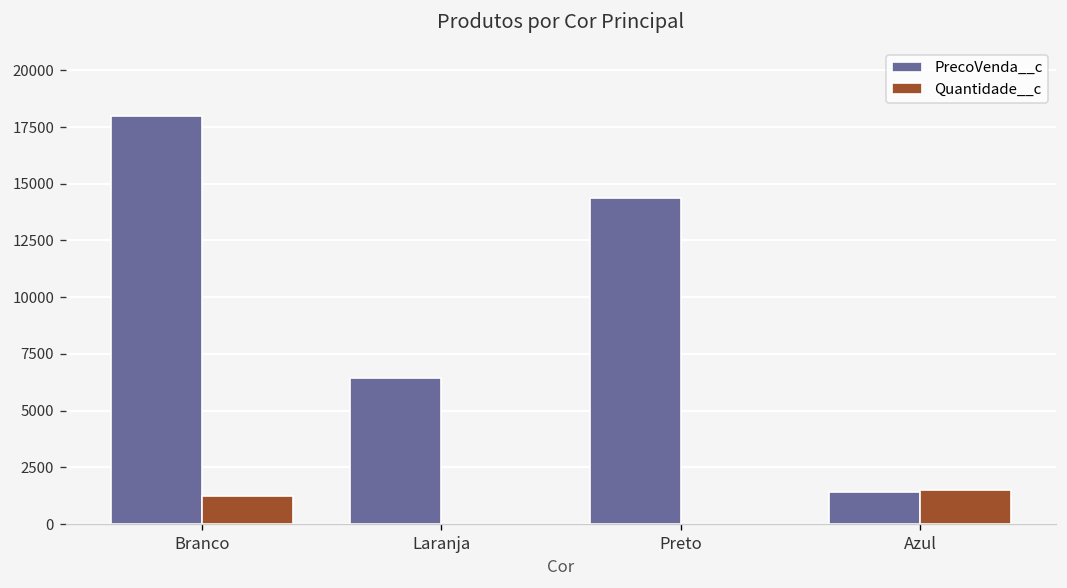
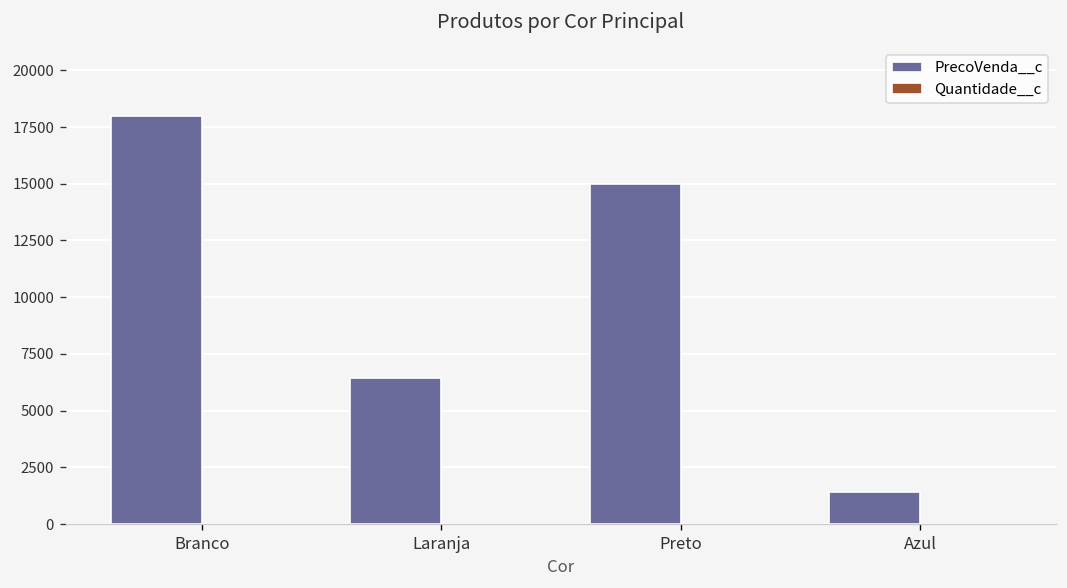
  {
    "PrecoVenda__c": {
      "Branco": 18000,
      "Laranja": 6400,
-     "Preto": 14400,
+     "Preto": 15000,
      "Azul": 1400
    },
    "Quantidade__c": {
-     "Branco": 1200,
+     "Branco": 0,
      "Preto": 0,
-     "Azul": 1500
+     "Azul": 0
    }
  }
